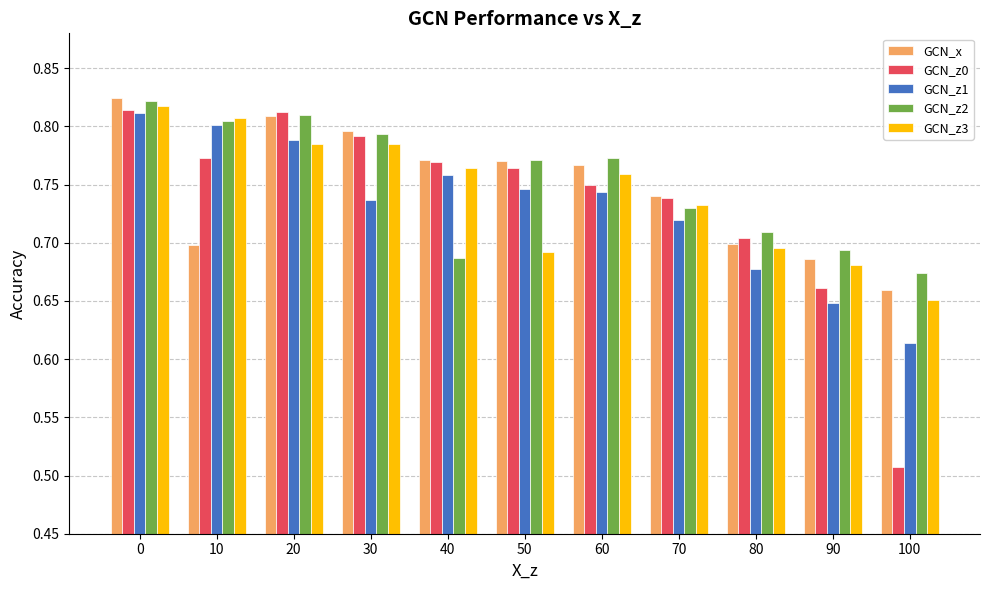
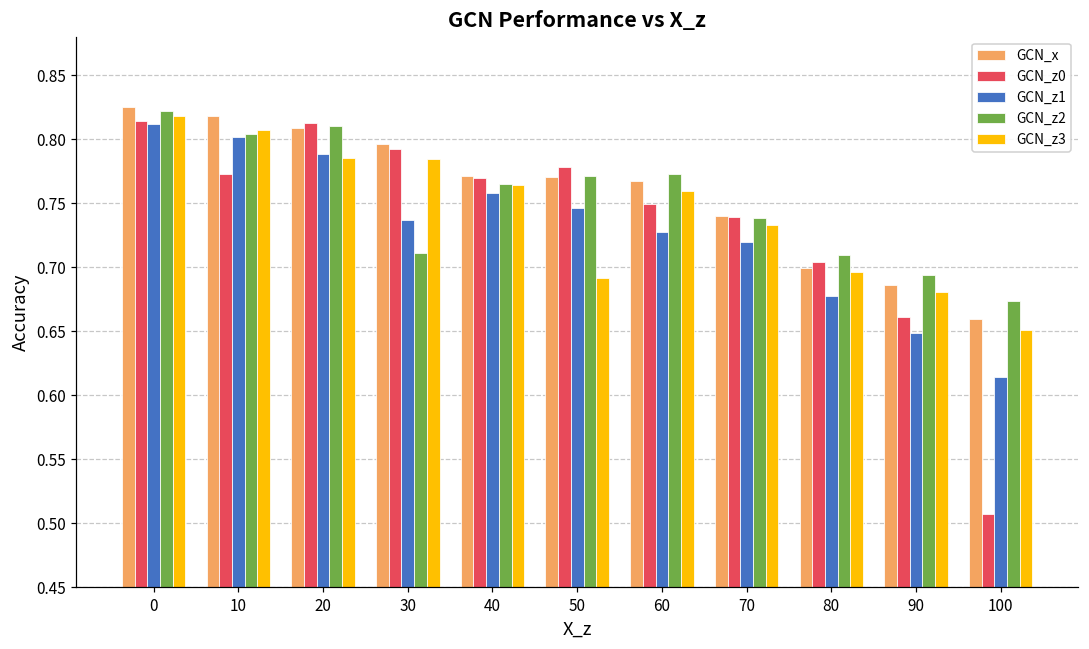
  {
    "GCN_x": {
      "0": 0.825,
-     "10": 0.698,
+     "10": 0.818,
      "20": 0.809,
      "30": 0.796,
      "40": 0.771,
      "50": 0.770,
      "60": 0.767,
      "70": 0.740,
      "80": 0.699,
      "90": 0.686,
      "100": 0.660
    },
    "GCN_z0": {
      "0": 0.814,
      "10": 0.773,
      "20": 0.812,
      "30": 0.792,
      "40": 0.769,
-     "50": 0.765,
+     "50": 0.778,
      "60": 0.750,
      "70": 0.739,
      "80": 0.704,
      "90": 0.661,
      "100": 0.507
    },
    "GCN_z1": {
      "0": 0.812,
      "10": 0.802,
      "20": 0.788,
      "30": 0.737,
      "40": 0.758,
      "50": 0.746,
-     "60": 0.744,
+     "60": 0.728,
      "70": 0.720,
      "80": 0.678,
      "90": 0.648,
      "100": 0.614
    },
    "GCN_z2": {
      "0": 0.822,
      "10": 0.804,
      "20": 0.810,
-     "30": 0.793,
-     "40": 0.687,
+     "30": 0.711,
+     "40": 0.765,
      "50": 0.771,
      "60": 0.773,
-     "70": 0.730,
+     "70": 0.738,
      "80": 0.709,
      "90": 0.694,
      "100": 0.674
    },
    "GCN_z3": {
      "0": 0.818,
      "10": 0.807,
      "20": 0.785,
      "30": 0.785,
      "40": 0.764,
      "50": 0.692,
      "60": 0.759,
      "70": 0.733,
      "80": 0.696,
      "90": 0.681,
      "100": 0.651
    }
  }
